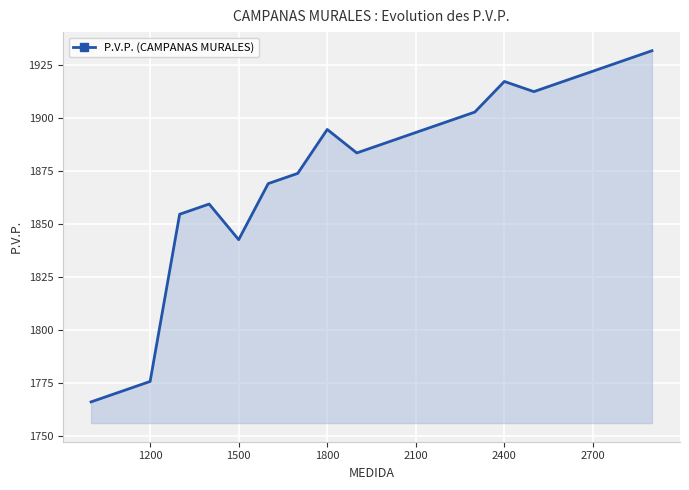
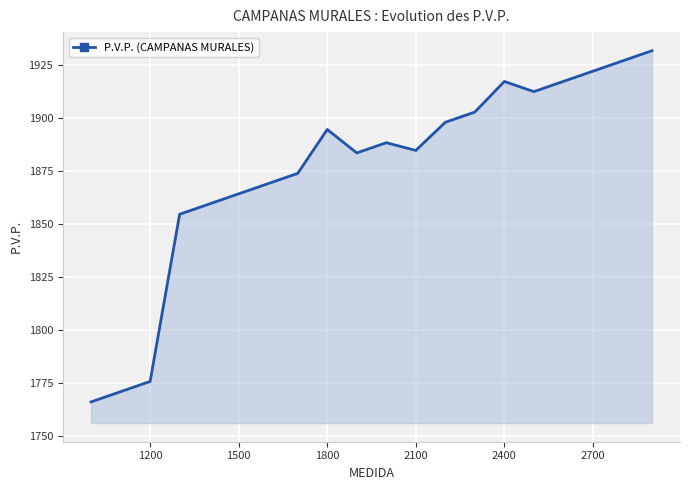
  {
    "1200": 1776,
-   "1500": 1843,
+   "1500": 1864,
    "1800": 1894,
-   "2100": 1893,
+   "2100": 1885,
    "2400": 1917,
    "2700": 1922
  }
